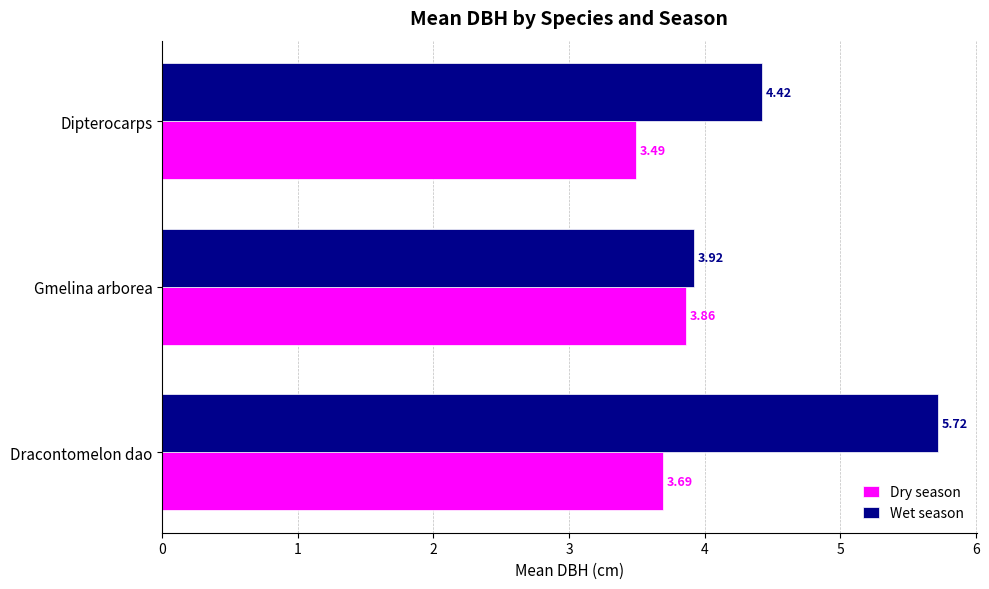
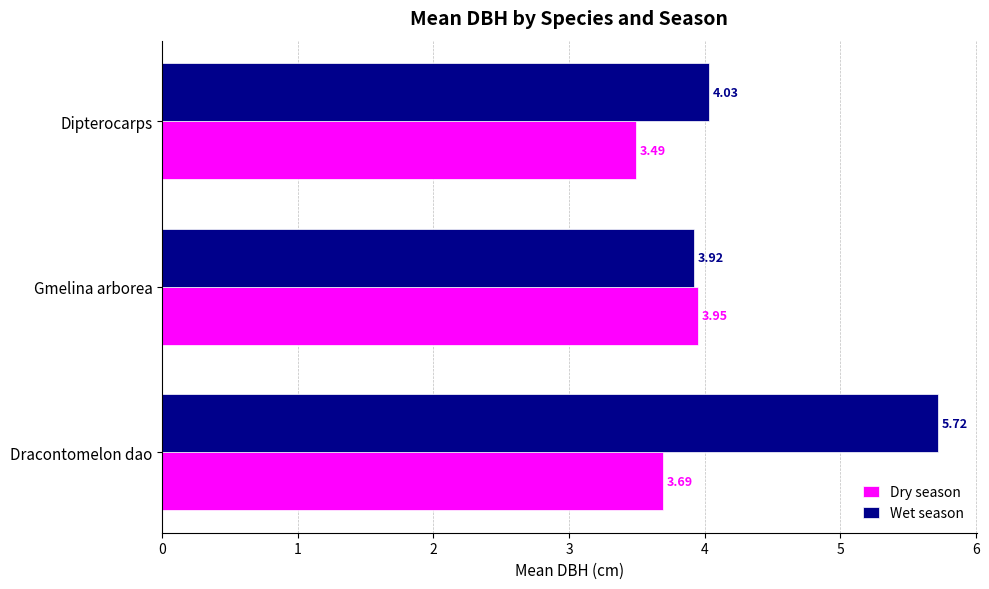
  {
    "Dry season": {
      "Dipterocarps": 3.49,
-     "Gmelina arborea": 3.86,
+     "Gmelina arborea": 3.95,
      "Dracontomelon dao": 3.69
    },
    "Wet season": {
-     "Dipterocarps": 4.42,
+     "Dipterocarps": 4.03,
      "Gmelina arborea": 3.92,
      "Dracontomelon dao": 5.72
    }
  }
